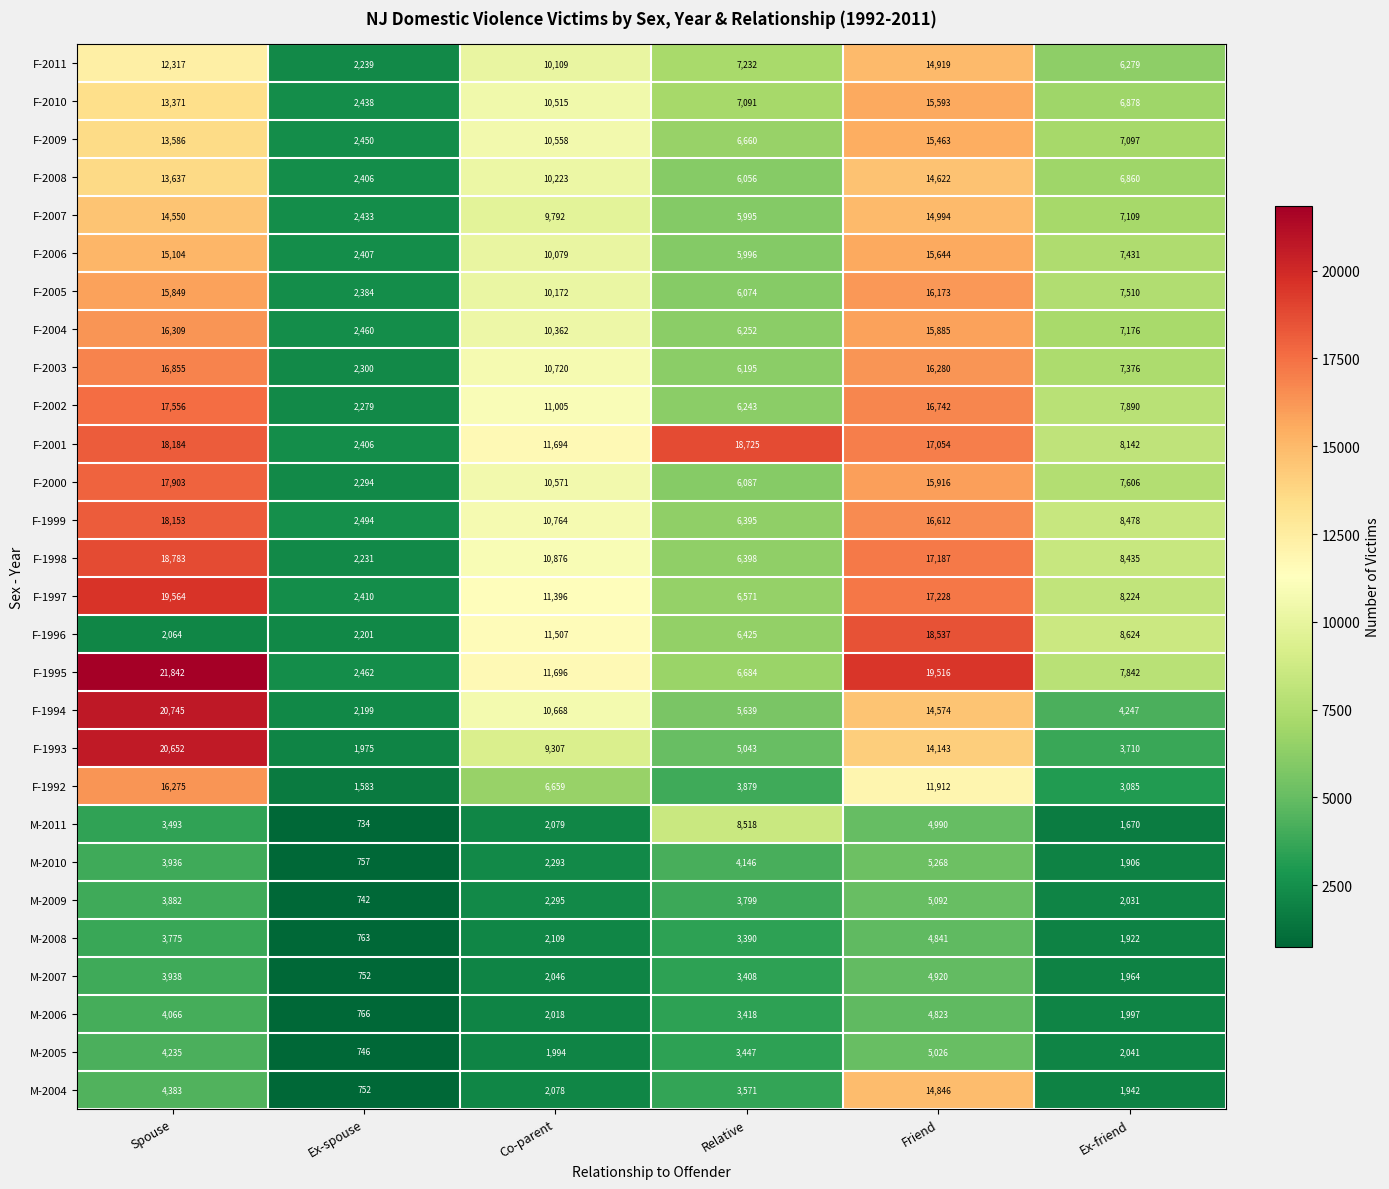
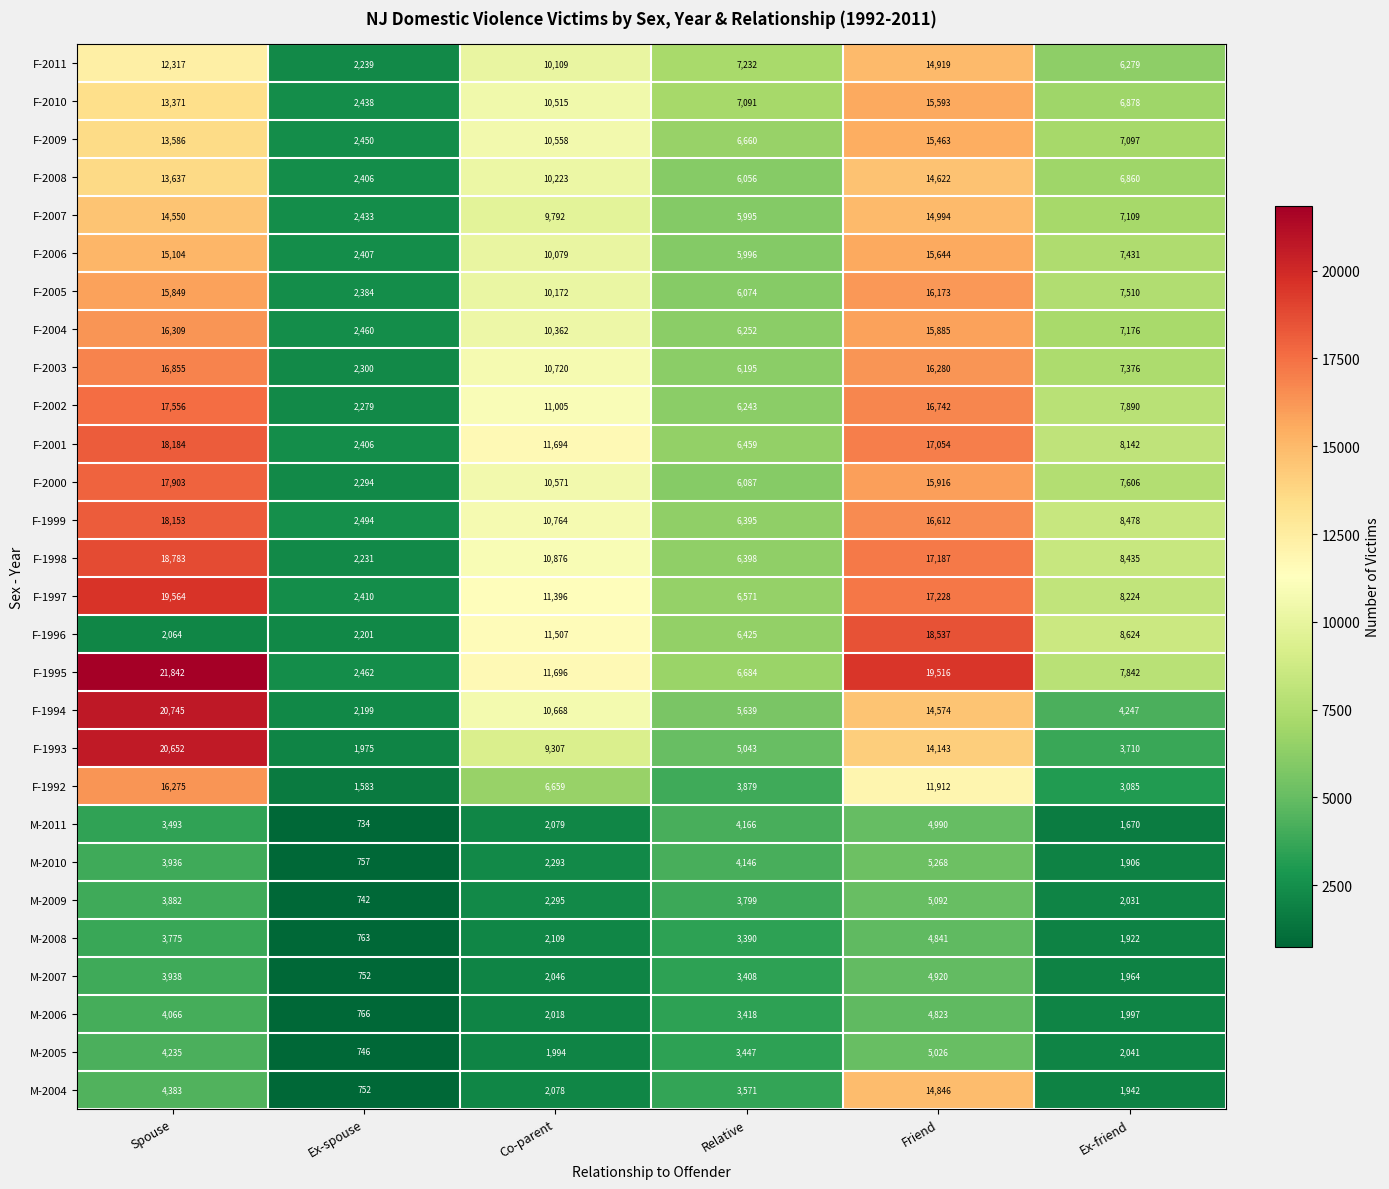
  {
    "F-2011": {
      "Spouse": "12,317",
      "Ex-spouse": "2,239",
      "Co-parent": "10,109",
      "Relative": "7,232",
      "Friend": "14,919",
      "Ex-friend": "6,279"
    },
    "F-2010": {
      "Spouse": "13,371",
      "Ex-spouse": "2,438",
      "Co-parent": "10,515",
      "Relative": "7,091",
      "Friend": "15,593",
      "Ex-friend": "6,878"
    },
    "F-2009": {
      "Spouse": "13,586",
      "Ex-spouse": "2,450",
      "Co-parent": "10,558",
      "Relative": "6,660",
      "Friend": "15,463",
      "Ex-friend": "7,097"
    },
    "F-2008": {
      "Spouse": "13,637",
      "Ex-spouse": "2,406",
      "Co-parent": "10,223",
      "Relative": "6,056",
      "Friend": "14,622",
      "Ex-friend": "6,860"
    },
    "F-2007": {
      "Spouse": "14,550",
      "Ex-spouse": "2,433",
      "Co-parent": "9,792",
      "Relative": "5,995",
      "Friend": "14,994",
      "Ex-friend": "7,109"
    },
    "F-2006": {
      "Spouse": "15,104",
      "Ex-spouse": "2,407",
      "Co-parent": "10,079",
      "Relative": "5,996",
      "Friend": "15,644",
      "Ex-friend": "7,431"
    },
    "F-2005": {
      "Spouse": "15,849",
      "Ex-spouse": "2,384",
      "Co-parent": "10,172",
      "Relative": "6,074",
      "Friend": "16,173",
      "Ex-friend": "7,510"
    },
    "F-2004": {
      "Spouse": "16,309",
      "Ex-spouse": "2,460",
      "Co-parent": "10,362",
      "Relative": "6,252",
      "Friend": "15,885",
      "Ex-friend": "7,176"
    },
    "F-2003": {
      "Spouse": "16,855",
      "Ex-spouse": "2,300",
      "Co-parent": "10,720",
      "Relative": "6,195",
      "Friend": "16,280",
      "Ex-friend": "7,376"
    },
    "F-2002": {
      "Spouse": "17,556",
      "Ex-spouse": "2,279",
      "Co-parent": "11,005",
      "Relative": "6,243",
      "Friend": "16,742",
      "Ex-friend": "7,890"
    },
    "F-2001": {
      "Spouse": "18,184",
      "Ex-spouse": "2,406",
      "Co-parent": "11,694",
-     "Relative": "18,725",
+     "Relative": "6,459",
      "Friend": "17,054",
      "Ex-friend": "8,142"
    },
    "F-2000": {
      "Spouse": "17,903",
      "Ex-spouse": "2,294",
      "Co-parent": "10,571",
      "Relative": "6,087",
      "Friend": "15,916",
      "Ex-friend": "7,606"
    },
    "F-1999": {
      "Spouse": "18,153",
      "Ex-spouse": "2,494",
      "Co-parent": "10,764",
      "Relative": "6,395",
      "Friend": "16,612",
      "Ex-friend": "8,478"
    },
    "F-1998": {
      "Spouse": "18,783",
      "Ex-spouse": "2,231",
      "Co-parent": "10,876",
      "Relative": "6,398",
      "Friend": "17,187",
      "Ex-friend": "8,435"
    },
    "F-1997": {
      "Spouse": "19,564",
      "Ex-spouse": "2,410",
      "Co-parent": "11,396",
      "Relative": "6,571",
      "Friend": "17,228",
      "Ex-friend": "8,224"
    },
    "F-1996": {
      "Spouse": "2,064",
      "Ex-spouse": "2,201",
      "Co-parent": "11,507",
      "Relative": "6,425",
      "Friend": "18,537",
      "Ex-friend": "8,624"
    },
    "F-1995": {
      "Spouse": "21,842",
      "Ex-spouse": "2,462",
      "Co-parent": "11,696",
      "Relative": "6,684",
      "Friend": "19,516",
      "Ex-friend": "7,842"
    },
    "F-1994": {
      "Spouse": "20,745",
      "Ex-spouse": "2,199",
      "Co-parent": "10,668",
      "Relative": "5,639",
      "Friend": "14,574",
      "Ex-friend": "4,247"
    },
    "F-1993": {
      "Spouse": "20,652",
      "Ex-spouse": "1,975",
      "Co-parent": "9,307",
      "Relative": "5,043",
      "Friend": "14,143",
      "Ex-friend": "3,710"
    },
    "F-1992": {
      "Spouse": "16,275",
      "Ex-spouse": "1,583",
      "Co-parent": "6,659",
      "Relative": "3,879",
      "Friend": "11,912",
      "Ex-friend": "3,085"
    },
    "M-2011": {
      "Spouse": "3,493",
      "Ex-spouse": "734",
      "Co-parent": "2,079",
-     "Relative": "8,518",
+     "Relative": "4,166",
      "Friend": "4,990",
      "Ex-friend": "1,670"
    },
    "M-2010": {
      "Spouse": "3,936",
      "Ex-spouse": "757",
      "Co-parent": "2,293",
      "Relative": "4,146",
      "Friend": "5,268",
      "Ex-friend": "1,906"
    },
    "M-2009": {
      "Spouse": "3,882",
      "Ex-spouse": "742",
      "Co-parent": "2,295",
      "Relative": "3,799",
      "Friend": "5,092",
      "Ex-friend": "2,031"
    },
    "M-2008": {
      "Spouse": "3,775",
      "Ex-spouse": "763",
      "Co-parent": "2,109",
      "Relative": "3,390",
      "Friend": "4,841",
      "Ex-friend": "1,922"
    },
    "M-2007": {
      "Spouse": "3,938",
      "Ex-spouse": "752",
      "Co-parent": "2,046",
      "Relative": "3,408",
      "Friend": "4,920",
      "Ex-friend": "1,964"
    },
    "M-2006": {
      "Spouse": "4,066",
      "Ex-spouse": "766",
      "Co-parent": "2,018",
      "Relative": "3,418",
      "Friend": "4,823",
      "Ex-friend": "1,997"
    },
    "M-2005": {
      "Spouse": "4,235",
      "Ex-spouse": "746",
      "Co-parent": "1,994",
      "Relative": "3,447",
      "Friend": "5,026",
      "Ex-friend": "2,041"
    },
    "M-2004": {
      "Spouse": "4,383",
      "Ex-spouse": "752",
      "Co-parent": "2,078",
      "Relative": "3,571",
      "Friend": "14,846",
      "Ex-friend": "1,942"
    }
  }
